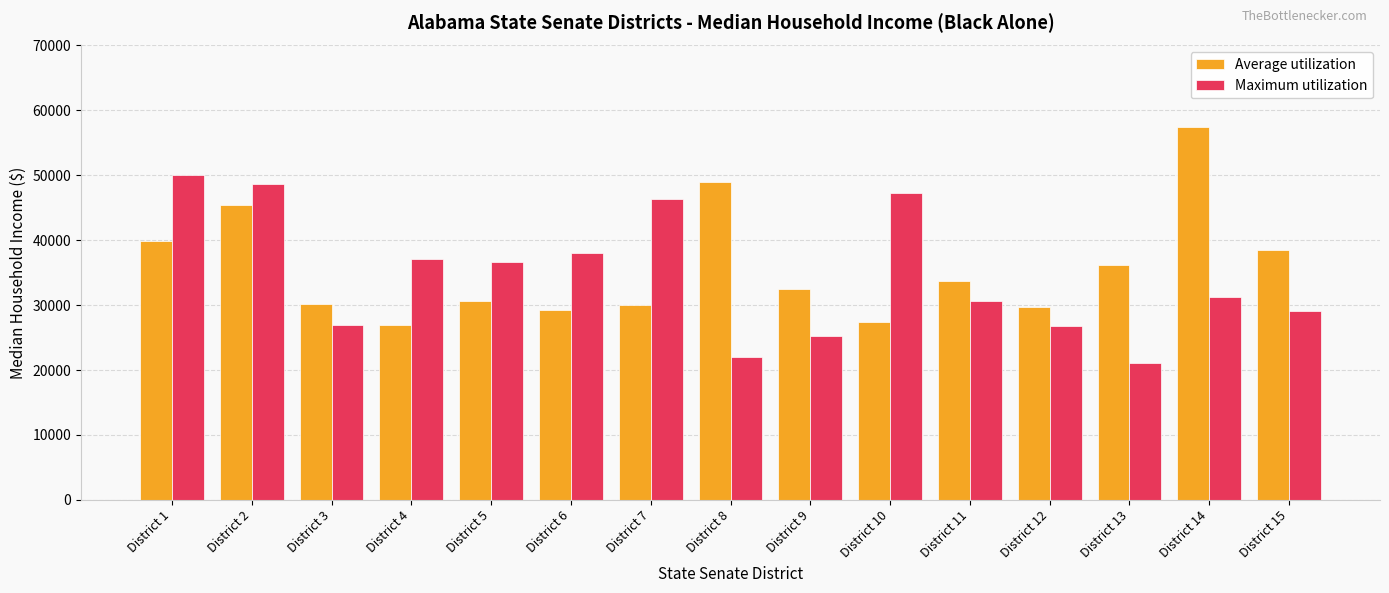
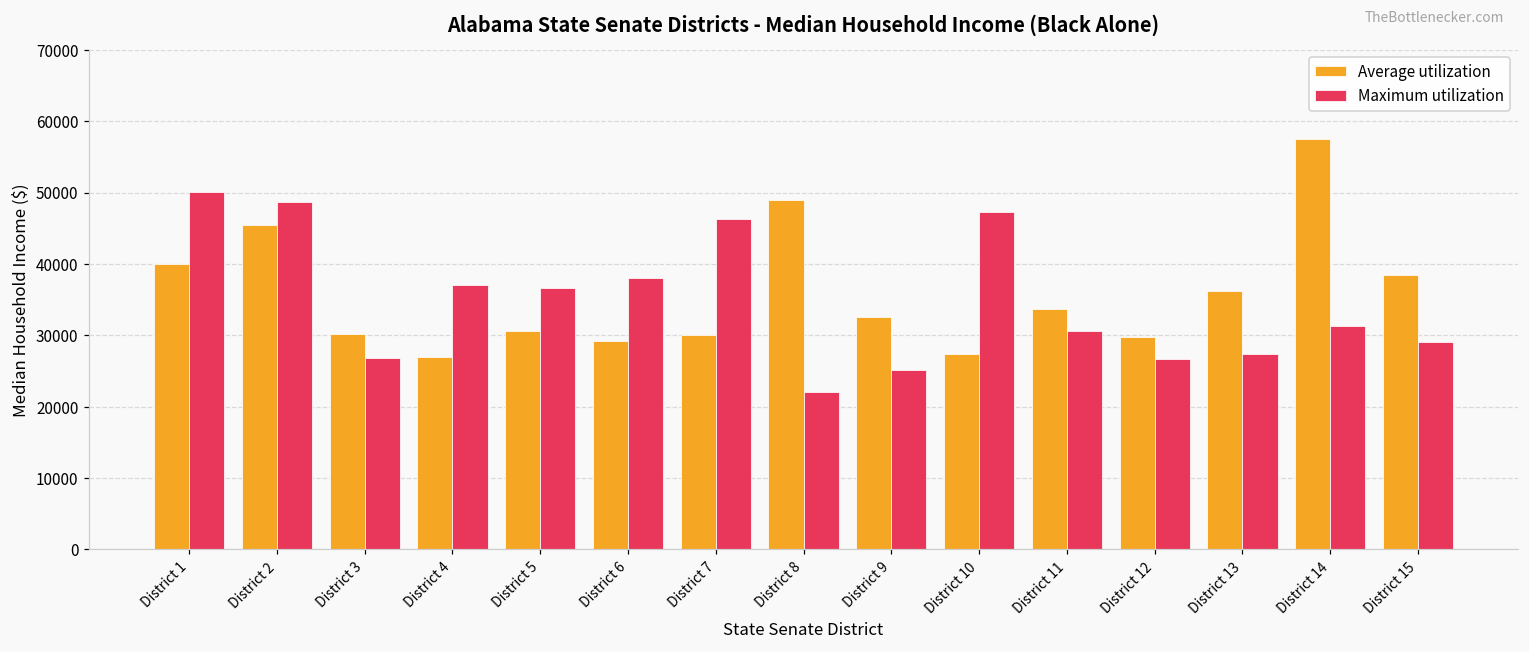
  {
    "Average utilization": {
      "District 1": 40000,
      "District 2": 45000,
      "District 3": 30000,
      "District 4": 27000,
      "District 5": 31000,
      "District 6": 29000,
      "District 7": 30000,
      "District 8": 49000,
      "District 9": 33000,
      "District 10": 27000,
      "District 11": 34000,
      "District 12": 30000,
      "District 13": 36000,
      "District 14": 57000,
      "District 15": 39000
    },
    "Maximum utilization": {
      "District 1": 50000,
      "District 2": 49000,
      "District 3": 27000,
      "District 4": 37000,
      "District 5": 37000,
      "District 6": 38000,
      "District 7": 46000,
      "District 8": 22000,
      "District 9": 25000,
      "District 10": 47000,
      "District 11": 31000,
      "District 12": 27000,
-     "District 13": 21000,
+     "District 13": 27000,
      "District 14": 31000,
      "District 15": 29000
    }
  }
